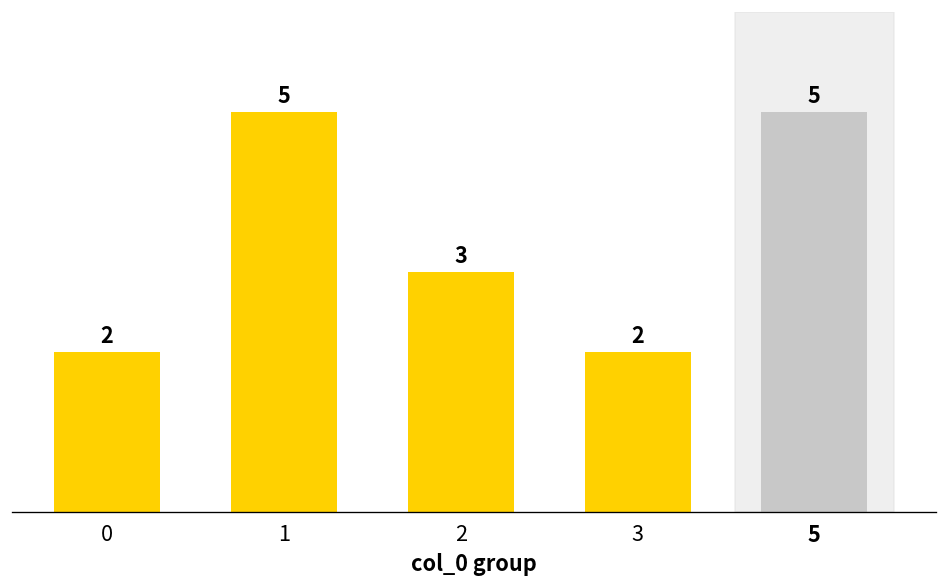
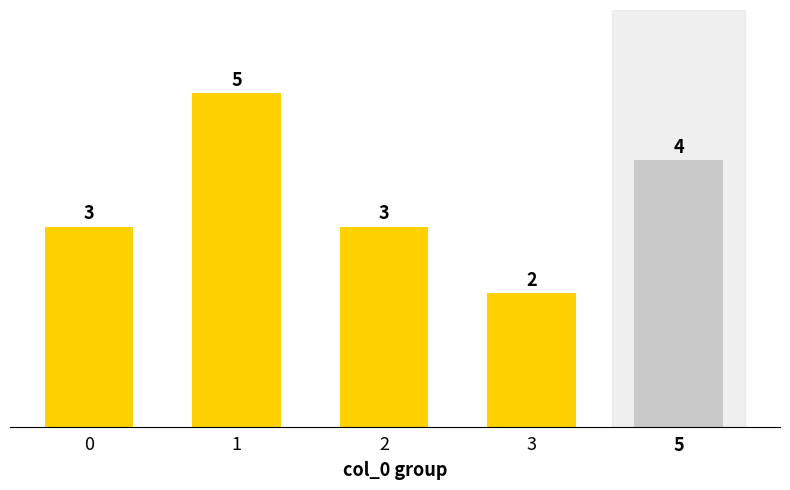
  {
-   "0": 2,
+   "0": 3,
    "1": 5,
    "2": 3,
    "3": 2,
-   "5": 5
+   "5": 4
  }
